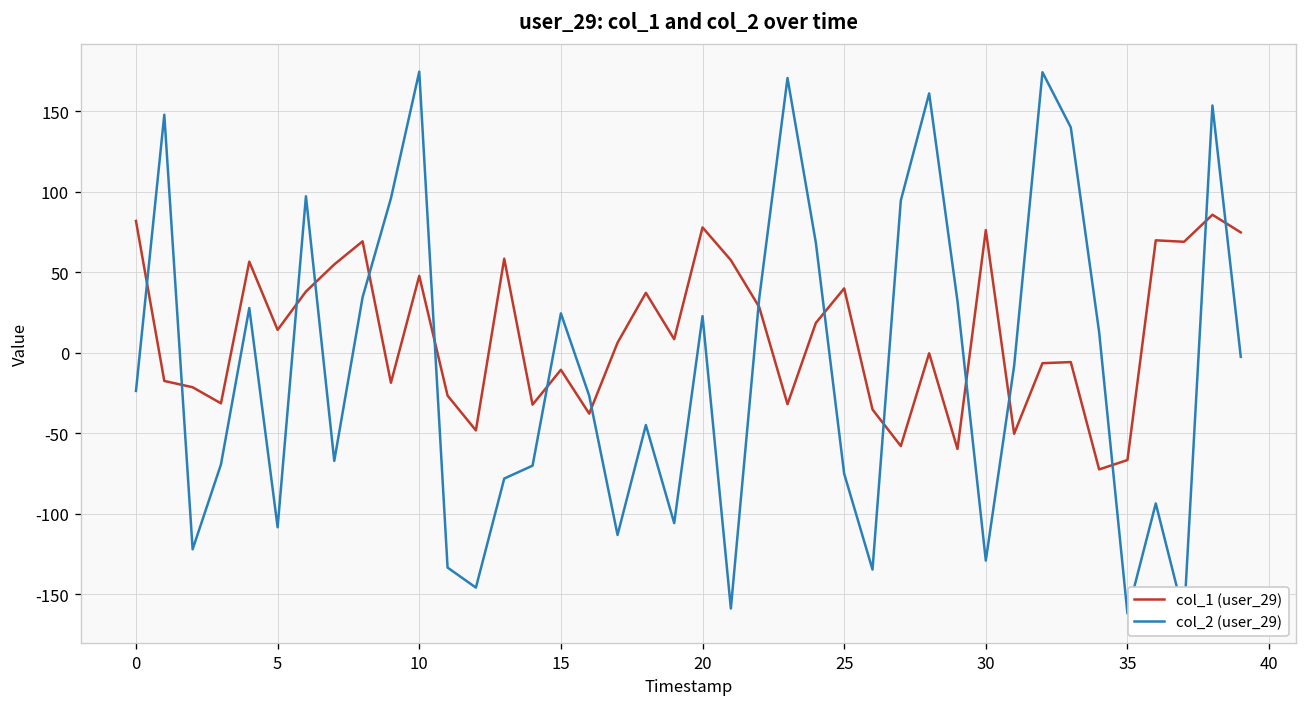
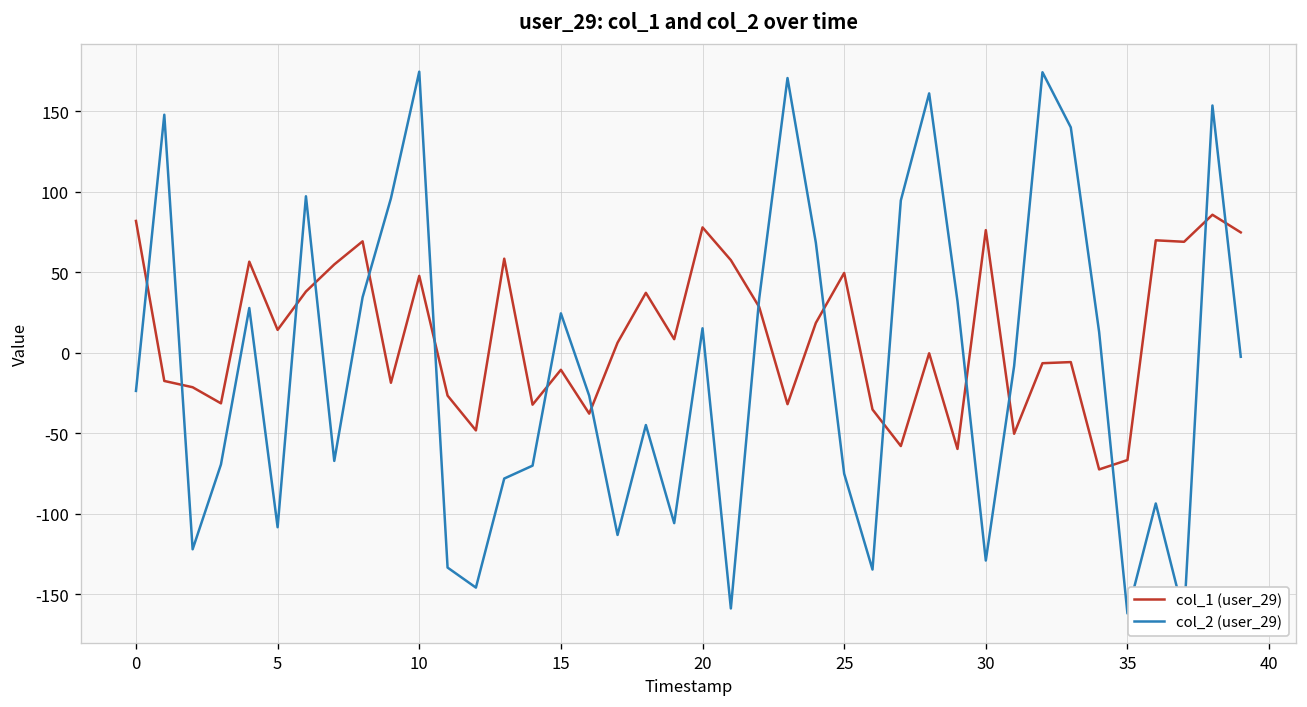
  {
    "col_1 (user_29)": {
      "0": 82,
      "5": 14,
      "10": 48,
      "15": -11,
      "20": 78,
-     "25": 40,
+     "25": 50,
      "30": 76,
      "35": -67
    },
    "col_2 (user_29)": {
      "0": -24,
      "5": -108,
      "10": 175,
      "15": 24,
-     "20": 23,
+     "20": 15,
      "25": -75,
      "30": -129,
      "35": -162
    }
  }
